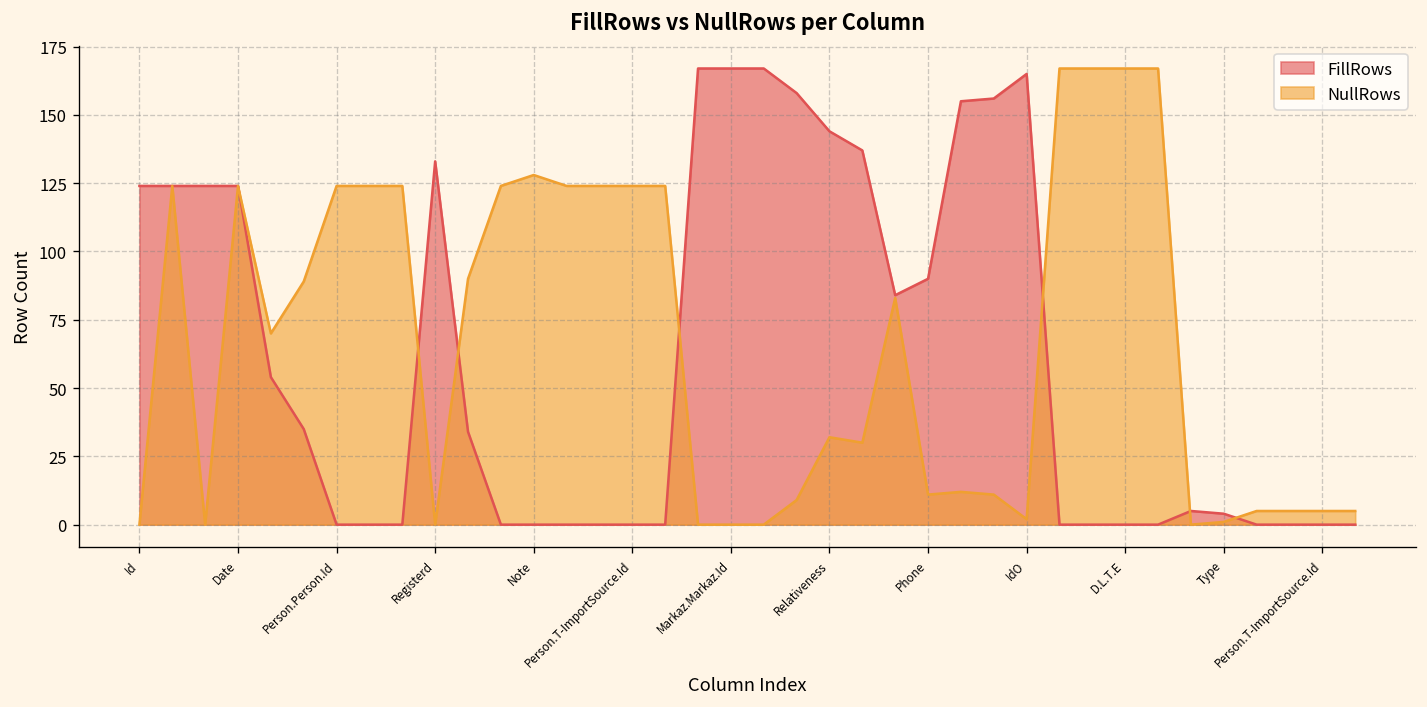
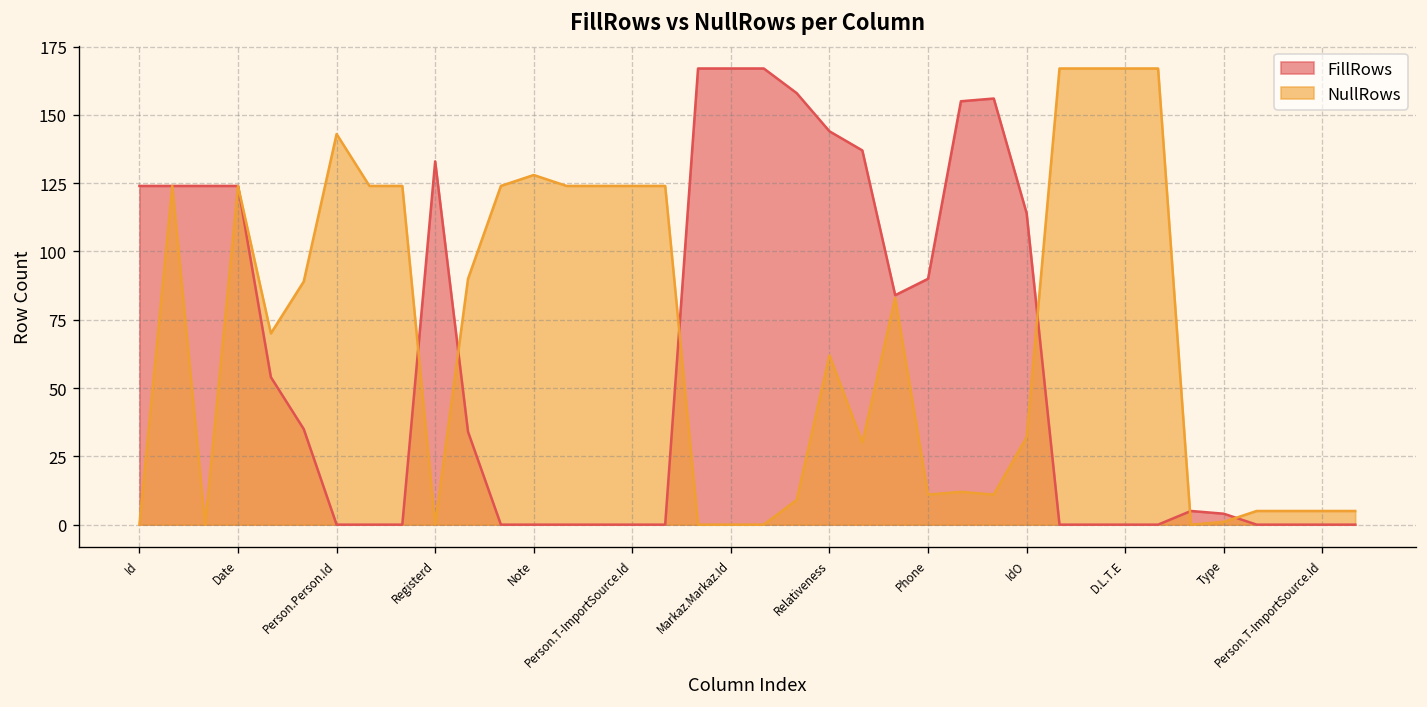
  {
    "FillRows": {
      "Person.Person.Id": 0,
      "Registerd": 133,
      "Note": 0,
      "Relativeness": 144,
      "Phone": 90,
-     "IdO": 165
+     "IdO": 114
    },
    "NullRows": {
-     "Person.Person.Id": 124,
+     "Person.Person.Id": 143,
      "Registerd": 0,
      "Note": 128,
-     "Relativeness": 32,
+     "Relativeness": 62,
      "Phone": 11,
-     "IdO": 2
+     "IdO": 32
    }
  }
